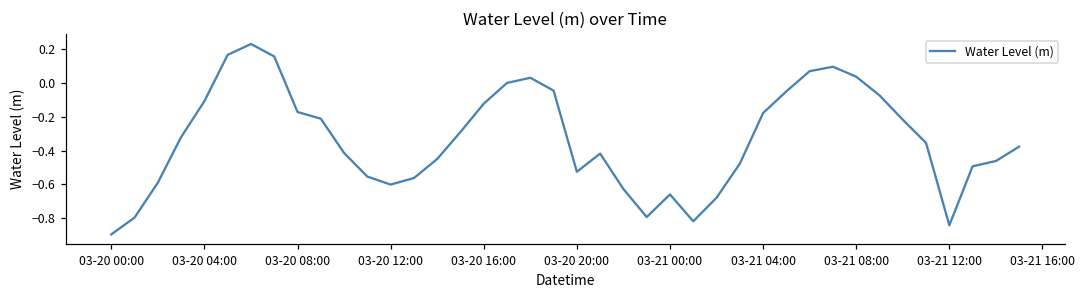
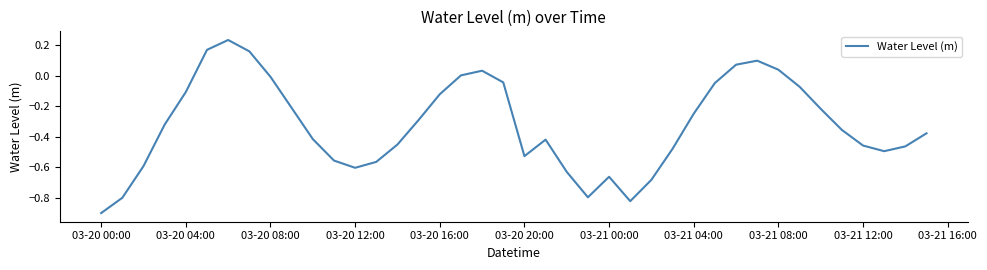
  {
    "03-20 00:00": -0.90,
    "03-20 04:00": -0.11,
-   "03-20 08:00": -0.17,
+   "03-20 08:00": -0.01,
    "03-20 12:00": -0.60,
    "03-20 16:00": -0.12,
    "03-20 20:00": -0.53,
    "03-21 00:00": -0.66,
-   "03-21 04:00": -0.18,
+   "03-21 04:00": -0.25,
    "03-21 08:00": 0.04,
-   "03-21 12:00": -0.84
+   "03-21 12:00": -0.46
  }
